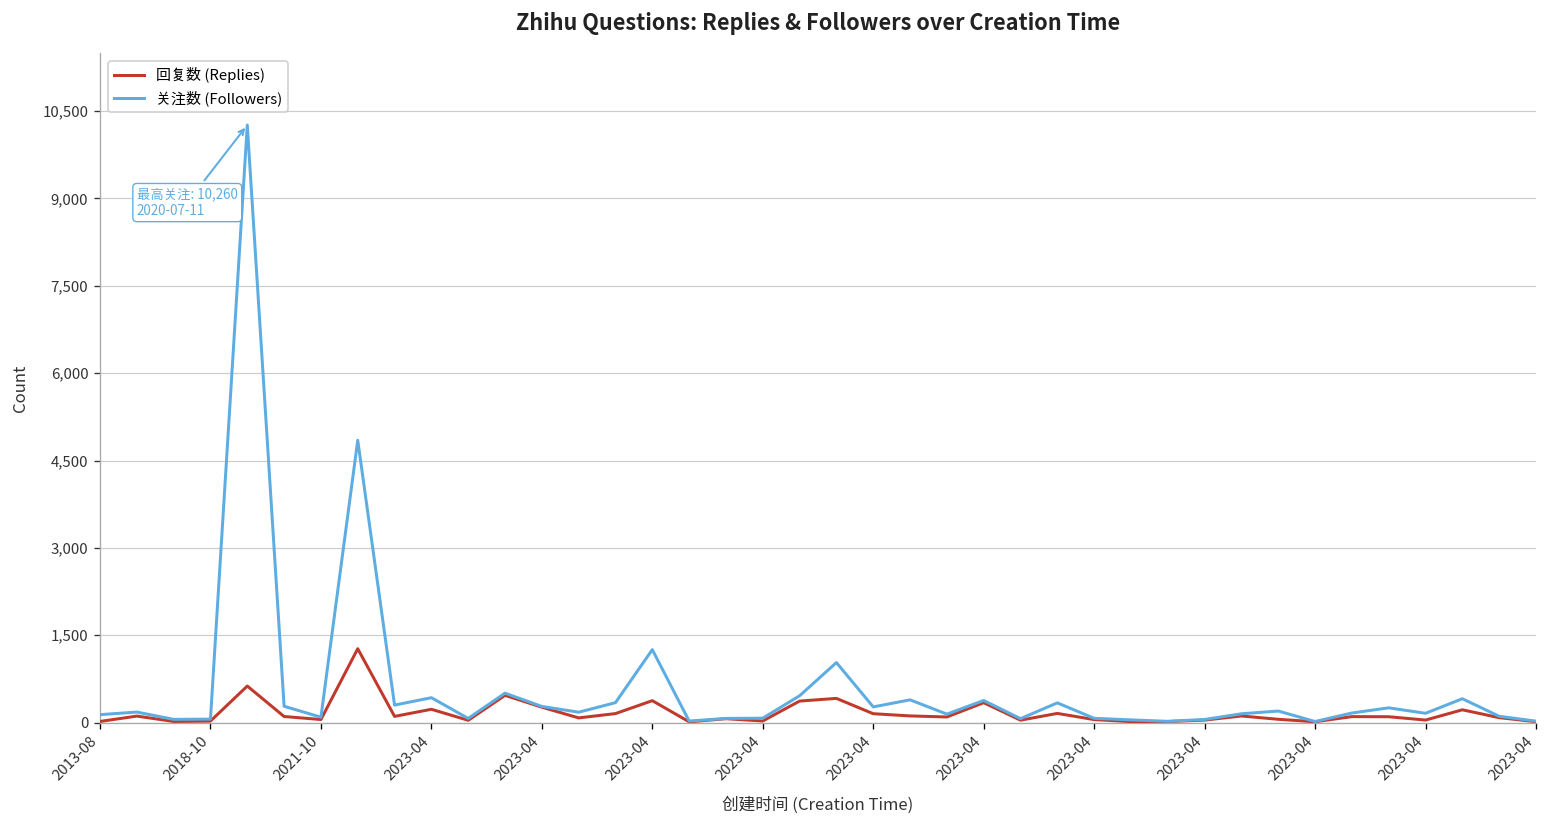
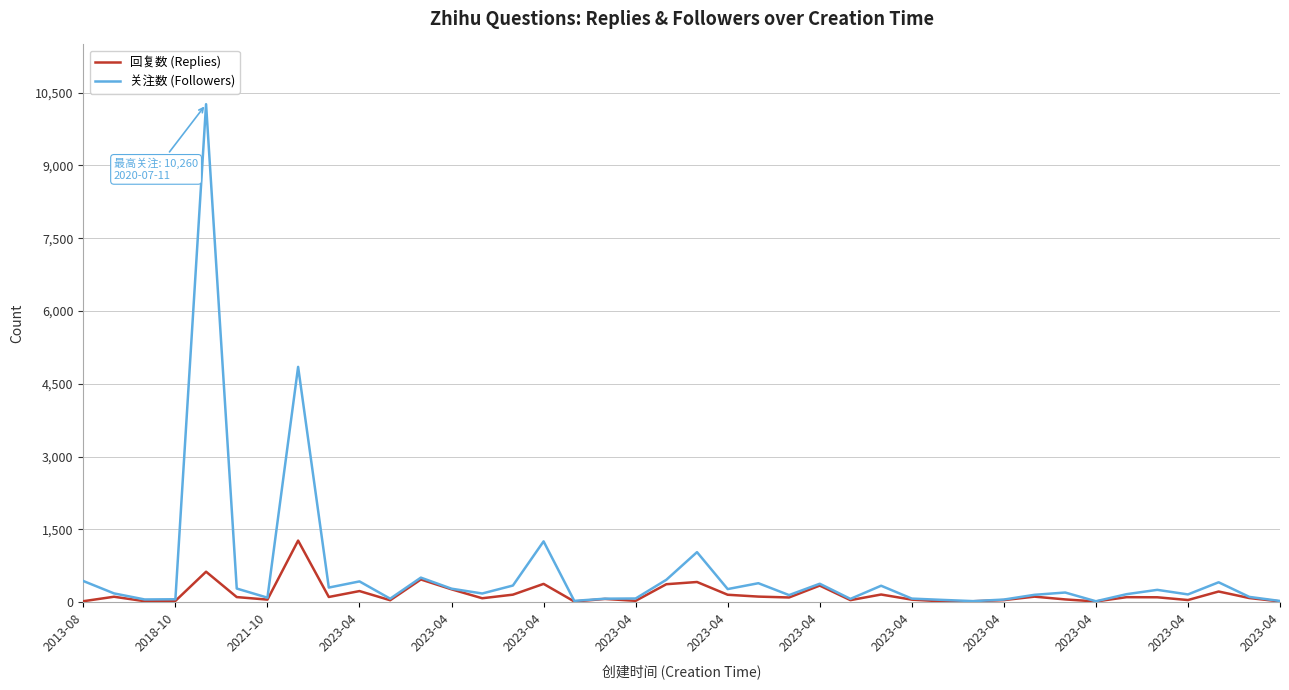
  {
    "回复数 (Replies)": {
      "2013-08": 0
    },
    "关注数 (Followers)": {
-     "2013-08": 100
+     "2013-08": 400
    }
  }
